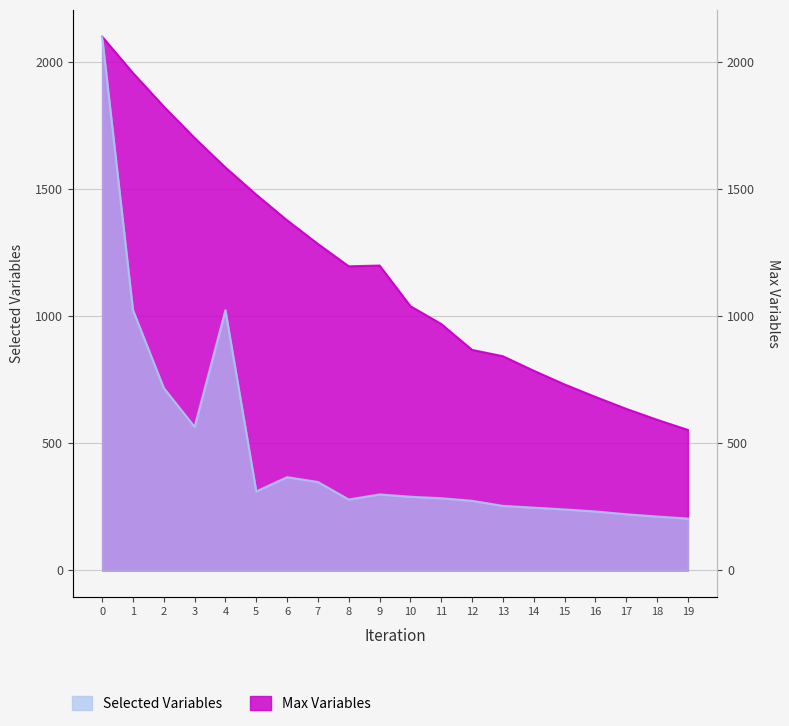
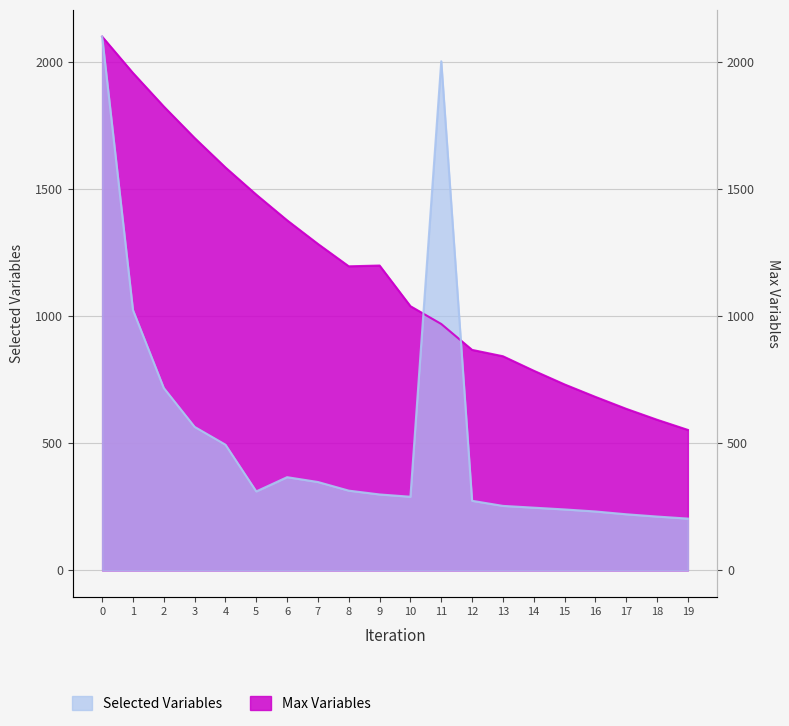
  {
    "Max Variables": {
      "1": 1960,
      "2": 1830,
      "3": 1700,
      "4": 1590,
      "5": 1480,
      "6": 1380,
      "7": 1290,
      "8": 1200,
      "9": 1200,
      "10": 1040,
      "11": 970,
      "12": 870,
      "13": 840,
      "14": 790,
      "15": 730,
      "16": 680,
      "17": 640,
      "18": 590,
      "19": 550
    },
    "Selected Variables": {
      "1": 1030,
      "2": 720,
      "3": 570,
-     "4": 1020,
+     "4": 500,
      "5": 310,
      "6": 370,
      "7": 350,
-     "8": 280,
+     "8": 310,
      "9": 300,
      "10": 290,
-     "11": 280,
+     "11": 2000,
      "12": 270,
      "13": 250,
      "14": 250,
      "15": 240,
      "16": 230,
      "17": 220,
      "18": 210,
      "19": 200
    }
  }
